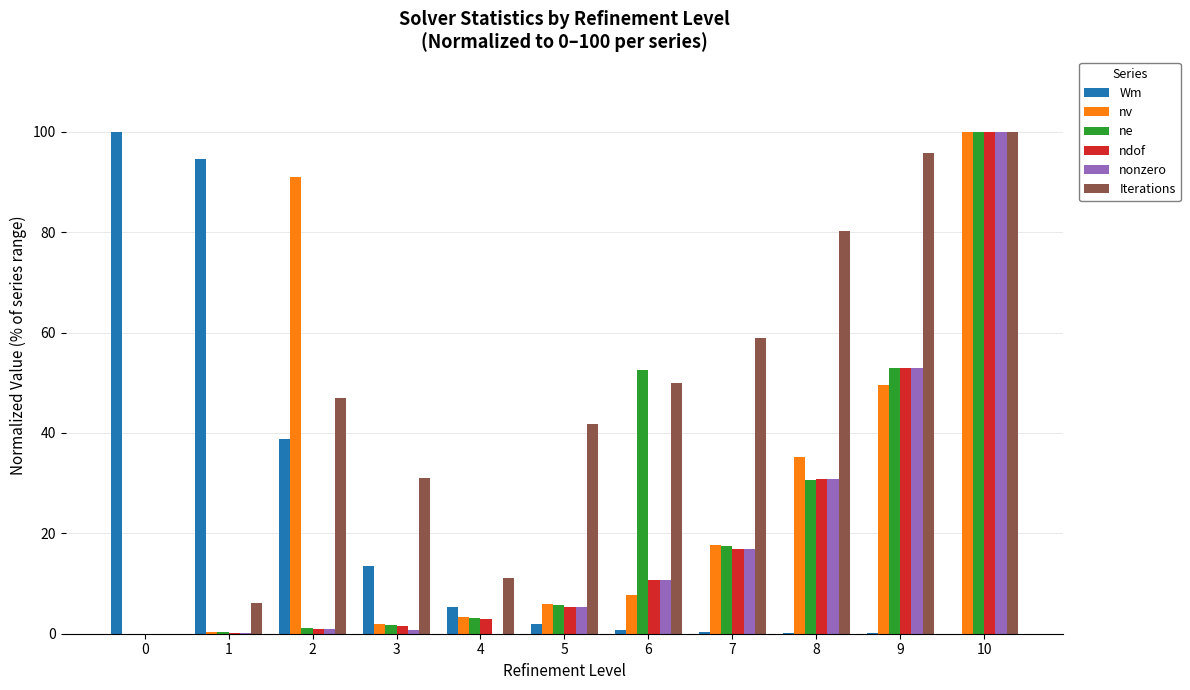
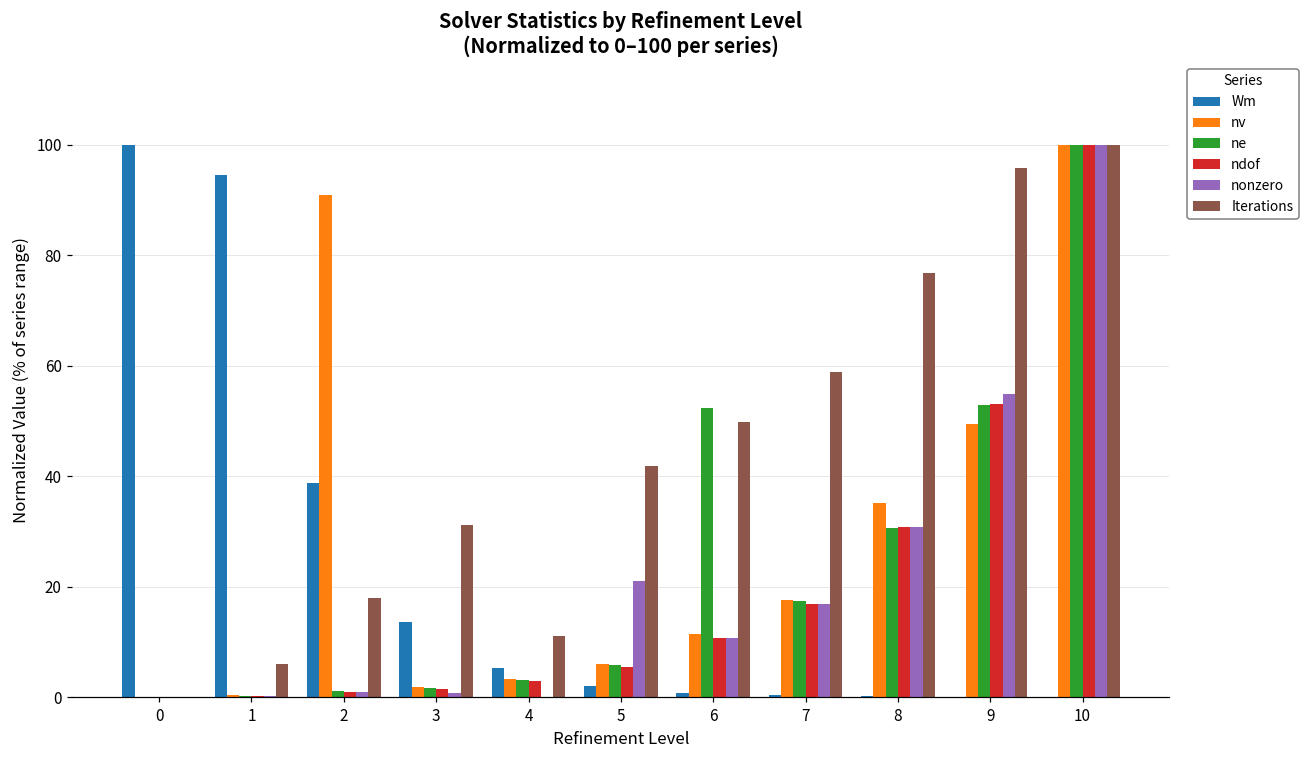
  {
    "Wm": {
      "0": 100,
      "1": 94,
      "2": 39,
      "3": 14,
      "4": 5,
      "5": 2,
      "6": 1,
      "10": 0
    },
    "nv": {
      "0": 0,
      "2": 91,
      "3": 2,
      "4": 3,
      "5": 6,
-     "6": 8,
+     "6": 11,
      "7": 18,
      "8": 35,
      "9": 50,
      "10": 100
    },
    "ne": {
      "0": 0,
      "2": 1,
      "3": 2,
      "4": 3,
      "5": 6,
      "6": 52,
      "7": 17,
      "8": 31,
      "9": 53,
      "10": 100
    },
    "ndof": {
      "0": 0,
      "2": 1,
      "3": 2,
      "4": 3,
      "5": 5,
      "6": 11,
      "7": 17,
      "8": 31,
      "9": 53,
      "10": 100
    },
    "nonzero": {
      "2": 1,
      "3": 1,
      "4": 0,
-     "5": 5,
+     "5": 21,
      "6": 11,
      "7": 17,
      "8": 31,
-     "9": 53,
+     "9": 55,
      "10": 100
    },
    "Iterations": {
      "0": 0,
      "1": 6,
-     "2": 47,
+     "2": 18,
      "3": 31,
      "4": 11,
      "5": 42,
      "6": 50,
      "7": 59,
-     "8": 80,
+     "8": 77,
      "9": 96,
      "10": 100
    }
  }
